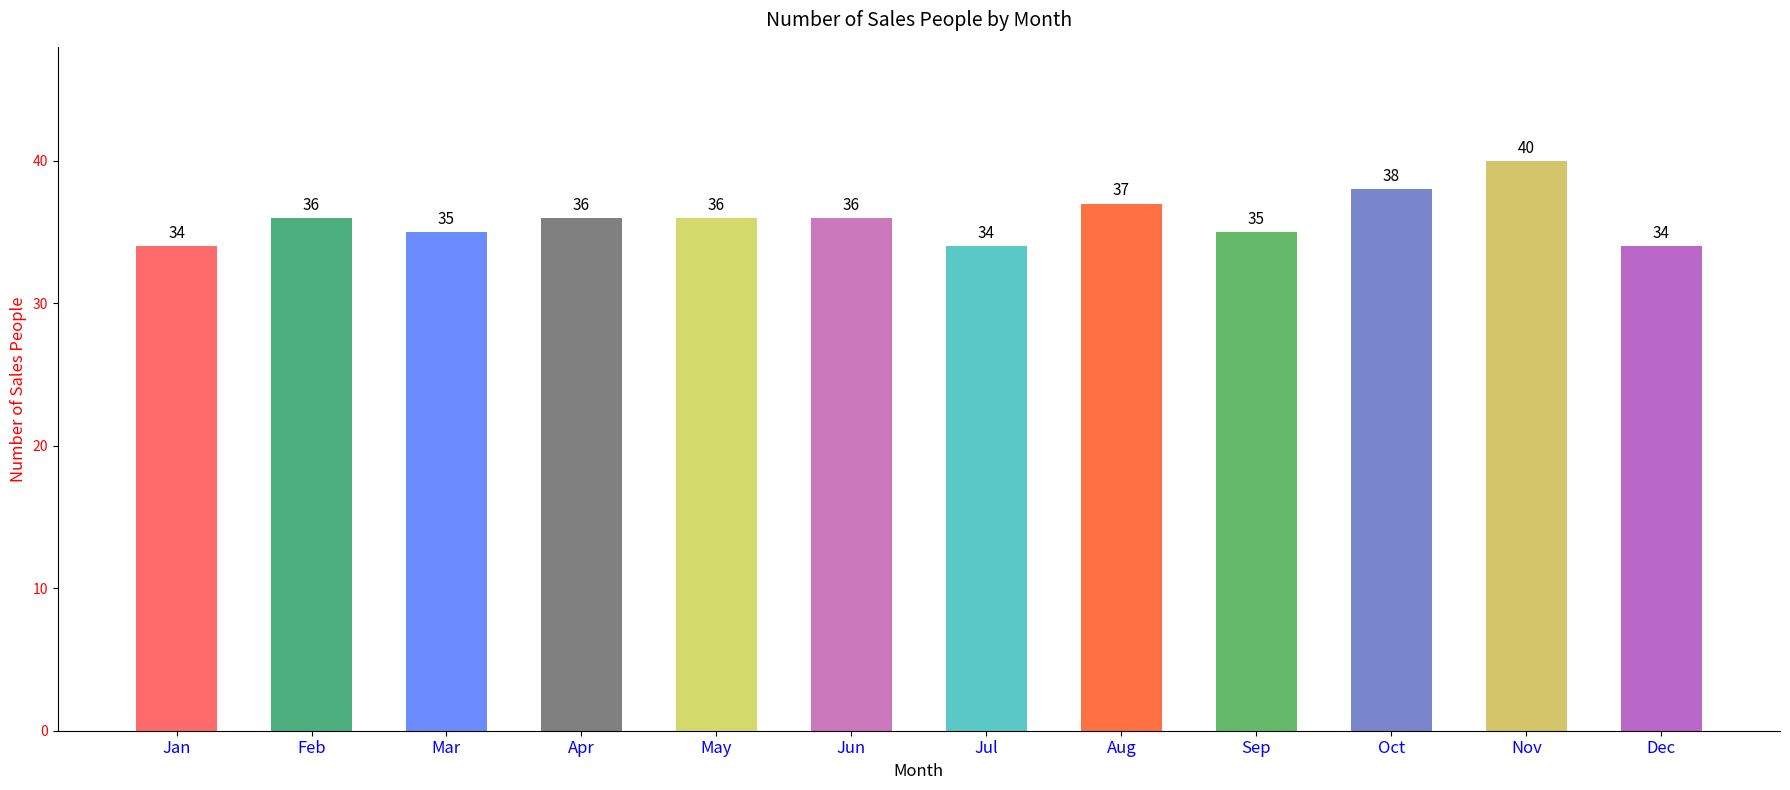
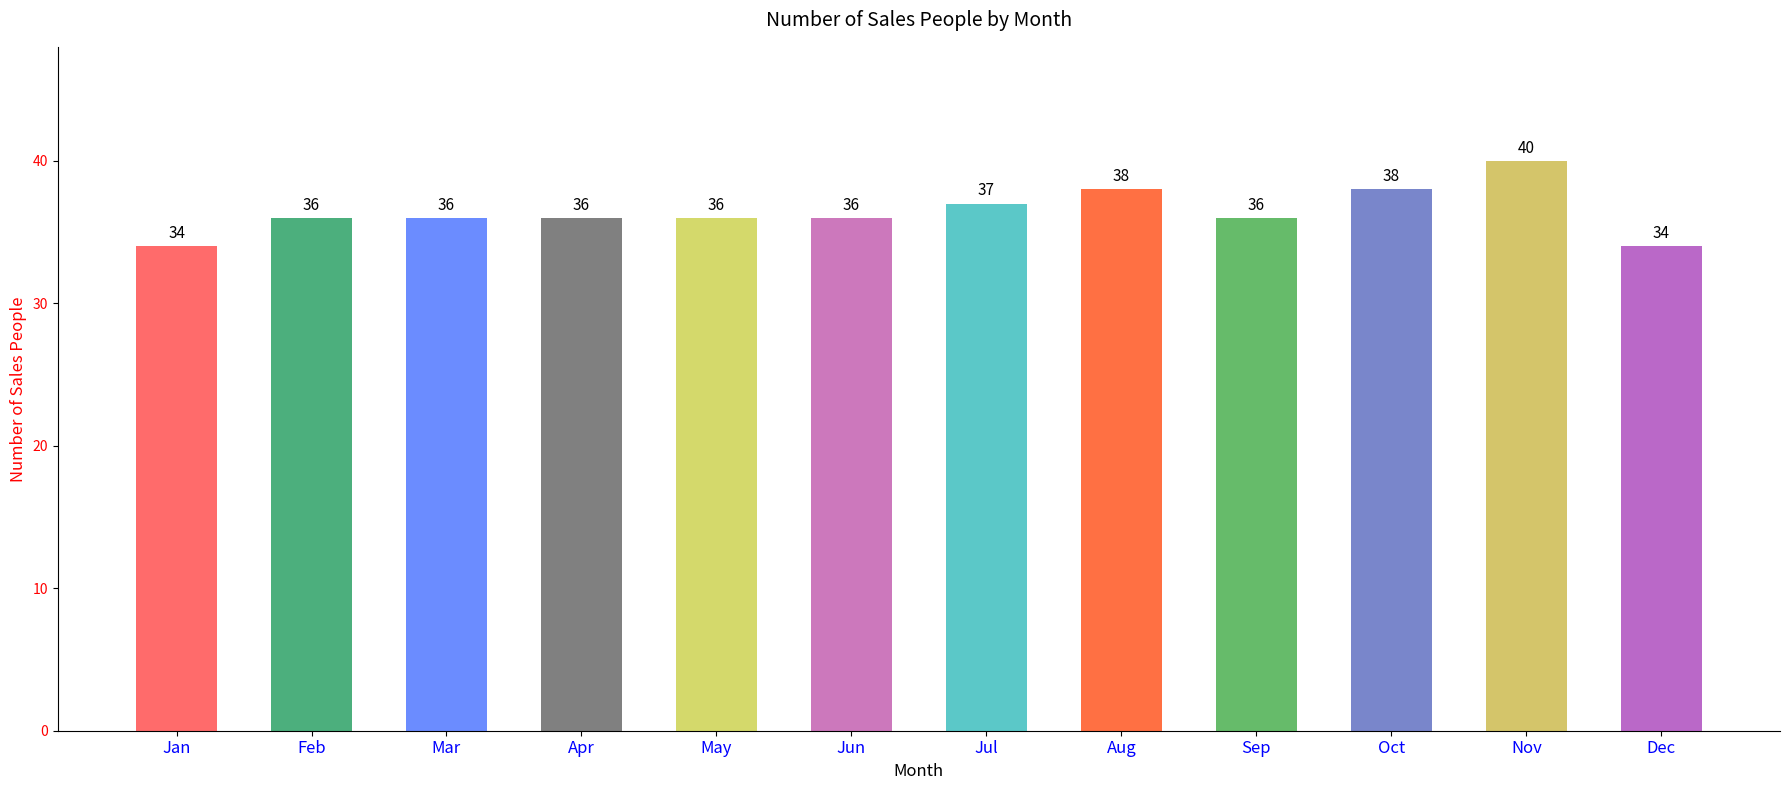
  {
    "Jan": 34,
    "Feb": 36,
-   "Mar": 35,
+   "Mar": 36,
    "Apr": 36,
    "May": 36,
    "Jun": 36,
-   "Jul": 34,
-   "Aug": 37,
-   "Sep": 35,
+   "Jul": 37,
+   "Aug": 38,
+   "Sep": 36,
    "Oct": 38,
    "Nov": 40,
    "Dec": 34
  }
